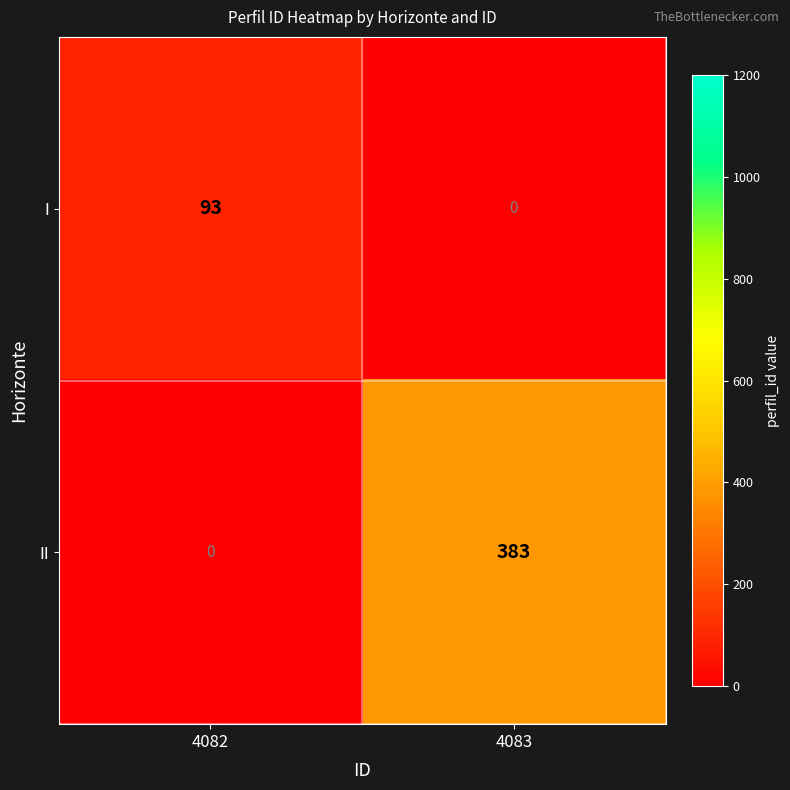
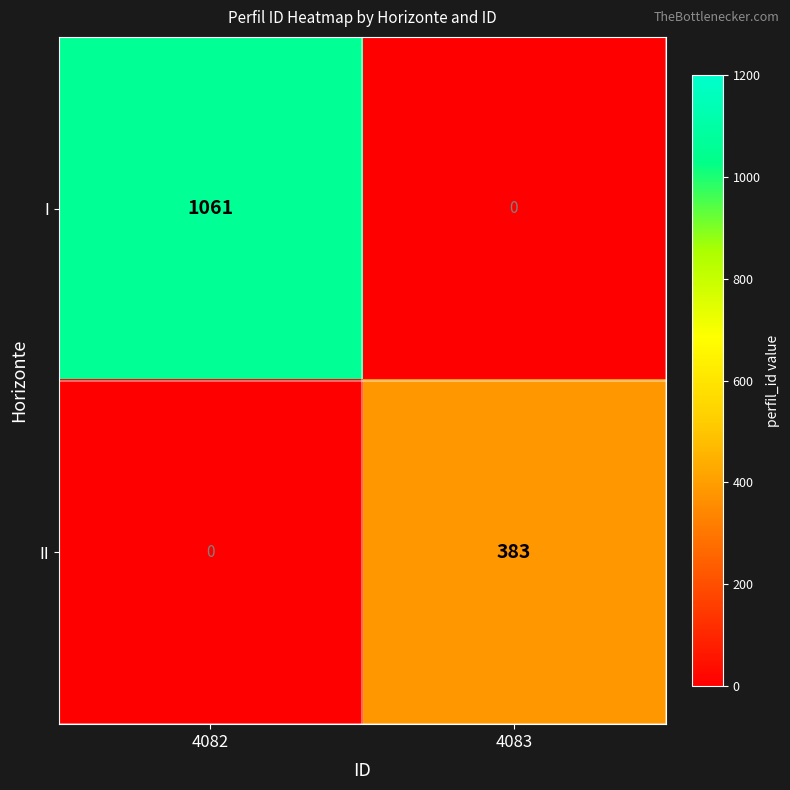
  {
    "I": {
-     "4082": 93,
+     "4082": 1061,
      "4083": 0
    },
    "II": {
      "4082": 0,
      "4083": 383
    }
  }
